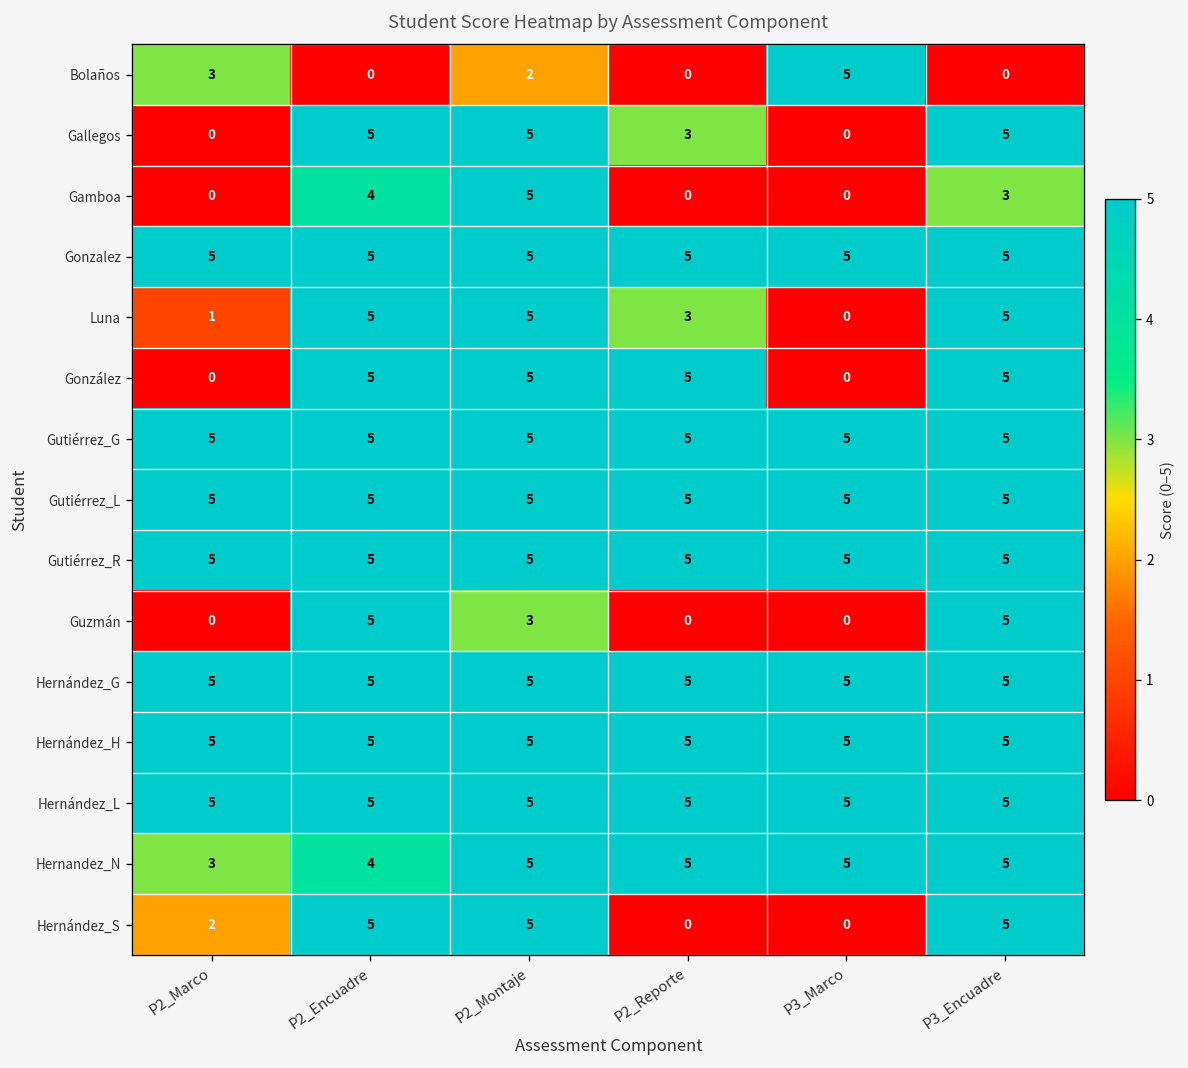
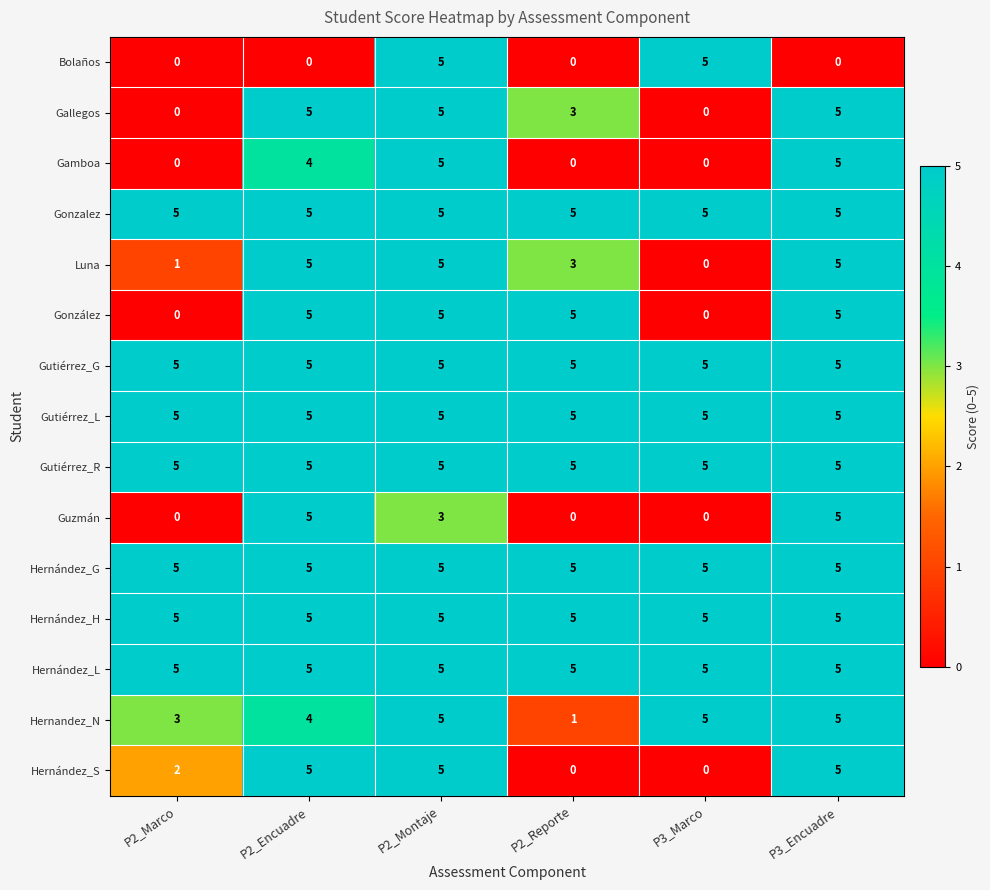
  {
    "Bolaños": {
-     "P2_Marco": 3,
+     "P2_Marco": 0,
      "P2_Encuadre": 0,
-     "P2_Montaje": 2,
+     "P2_Montaje": 5,
      "P2_Reporte": 0,
      "P3_Marco": 5,
      "P3_Encuadre": 0
    },
    "Gallegos": {
      "P2_Marco": 0,
      "P2_Encuadre": 5,
      "P2_Montaje": 5,
      "P2_Reporte": 3,
      "P3_Marco": 0,
      "P3_Encuadre": 5
    },
    "Gamboa": {
      "P2_Marco": 0,
      "P2_Encuadre": 4,
      "P2_Montaje": 5,
      "P2_Reporte": 0,
      "P3_Marco": 0,
-     "P3_Encuadre": 3
+     "P3_Encuadre": 5
    },
    "Gonzalez": {
      "P2_Marco": 5,
      "P2_Encuadre": 5,
      "P2_Montaje": 5,
      "P2_Reporte": 5,
      "P3_Marco": 5,
      "P3_Encuadre": 5
    },
    "Luna": {
      "P2_Marco": 1,
      "P2_Encuadre": 5,
      "P2_Montaje": 5,
      "P2_Reporte": 3,
      "P3_Marco": 0,
      "P3_Encuadre": 5
    },
    "González": {
      "P2_Marco": 0,
      "P2_Encuadre": 5,
      "P2_Montaje": 5,
      "P2_Reporte": 5,
      "P3_Marco": 0,
      "P3_Encuadre": 5
    },
    "Gutiérrez_G": {
      "P2_Marco": 5,
      "P2_Encuadre": 5,
      "P2_Montaje": 5,
      "P2_Reporte": 5,
      "P3_Marco": 5,
      "P3_Encuadre": 5
    },
    "Gutiérrez_L": {
      "P2_Marco": 5,
      "P2_Encuadre": 5,
      "P2_Montaje": 5,
      "P2_Reporte": 5,
      "P3_Marco": 5,
      "P3_Encuadre": 5
    },
    "Gutiérrez_R": {
      "P2_Marco": 5,
      "P2_Encuadre": 5,
      "P2_Montaje": 5,
      "P2_Reporte": 5,
      "P3_Marco": 5,
      "P3_Encuadre": 5
    },
    "Guzmán": {
      "P2_Marco": 0,
      "P2_Encuadre": 5,
      "P2_Montaje": 3,
      "P2_Reporte": 0,
      "P3_Marco": 0,
      "P3_Encuadre": 5
    },
    "Hernández_G": {
      "P2_Marco": 5,
      "P2_Encuadre": 5,
      "P2_Montaje": 5,
      "P2_Reporte": 5,
      "P3_Marco": 5,
      "P3_Encuadre": 5
    },
    "Hernández_H": {
      "P2_Marco": 5,
      "P2_Encuadre": 5,
      "P2_Montaje": 5,
      "P2_Reporte": 5,
      "P3_Marco": 5,
      "P3_Encuadre": 5
    },
    "Hernández_L": {
      "P2_Marco": 5,
      "P2_Encuadre": 5,
      "P2_Montaje": 5,
      "P2_Reporte": 5,
      "P3_Marco": 5,
      "P3_Encuadre": 5
    },
    "Hernandez_N": {
      "P2_Marco": 3,
      "P2_Encuadre": 4,
      "P2_Montaje": 5,
-     "P2_Reporte": 5,
+     "P2_Reporte": 1,
      "P3_Marco": 5,
      "P3_Encuadre": 5
    },
    "Hernández_S": {
      "P2_Marco": 2,
      "P2_Encuadre": 5,
      "P2_Montaje": 5,
      "P2_Reporte": 0,
      "P3_Marco": 0,
      "P3_Encuadre": 5
    }
  }
